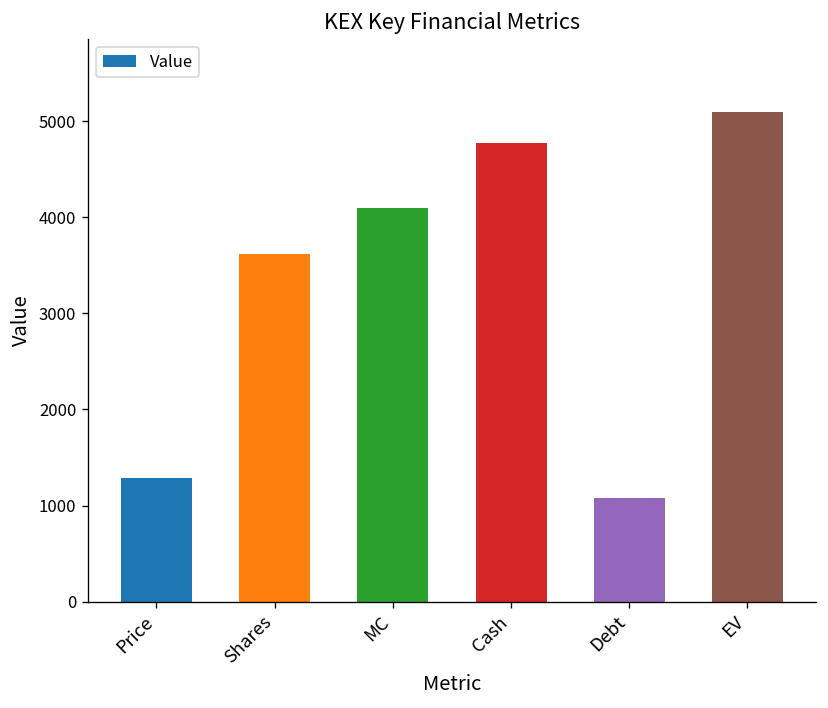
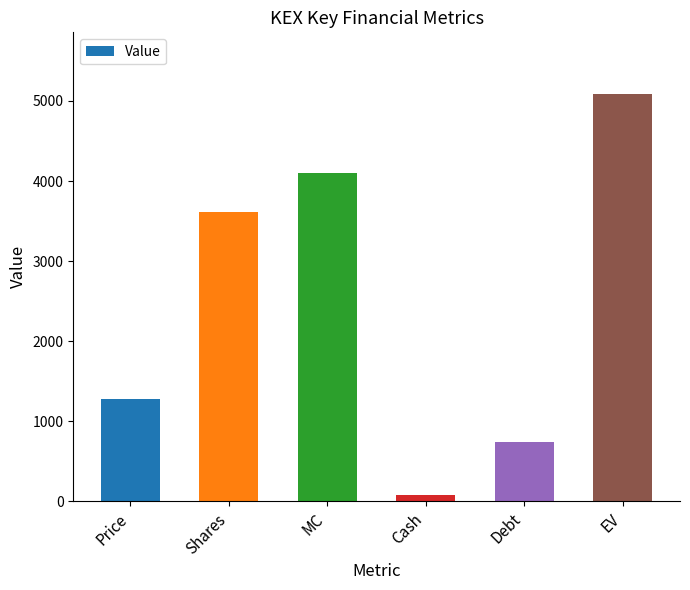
  {
    "Price": 1300,
    "Shares": 3600,
    "MC": 4100,
-   "Cash": 4800,
-   "Debt": 1100,
+   "Cash": 100,
+   "Debt": 700,
    "EV": 5100
  }
